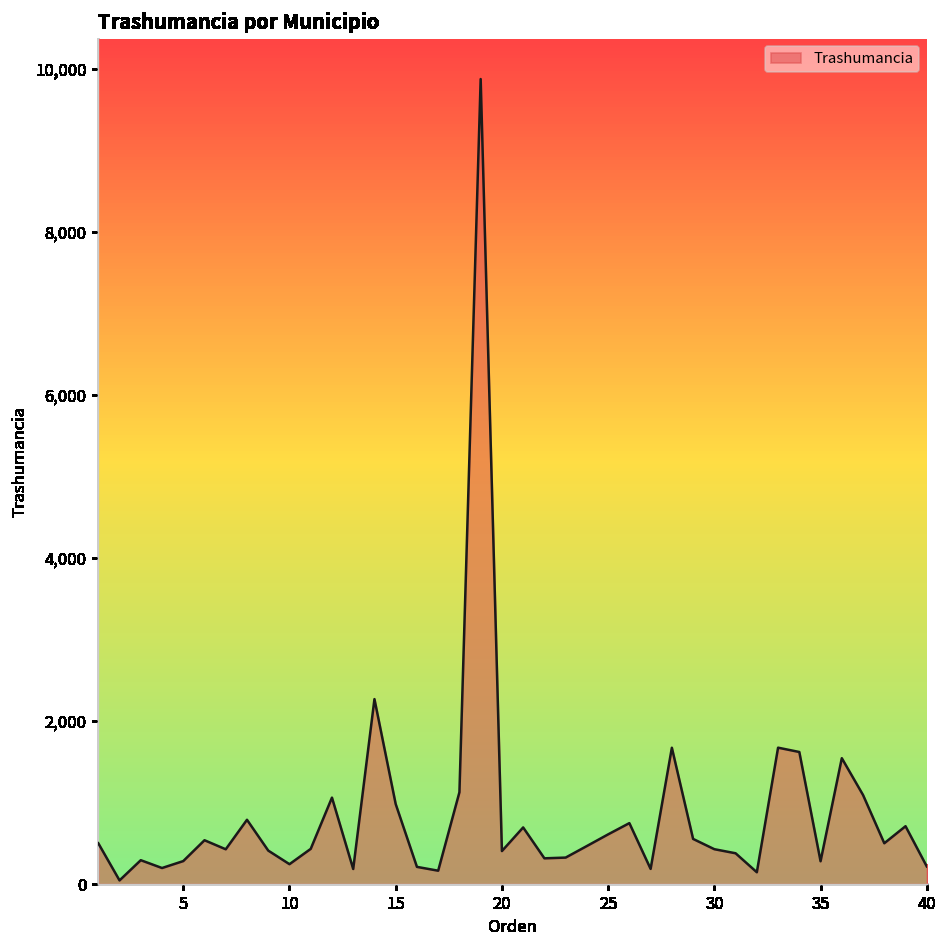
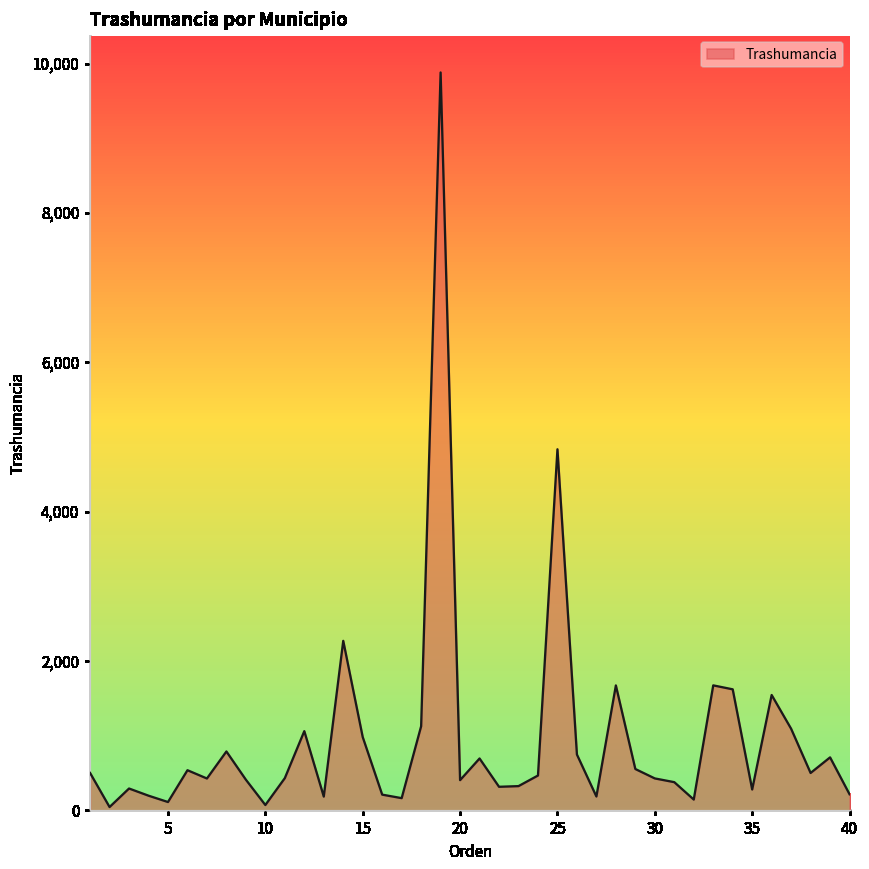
  {
-   "5": "300",
-   "10": "200",
+   "5": "100",
+   "10": "100",
    "15": "1,000",
    "20": "400",
-   "25": "600",
+   "25": "4,800",
    "30": "400",
    "35": "300",
    "40": "200"
  }
